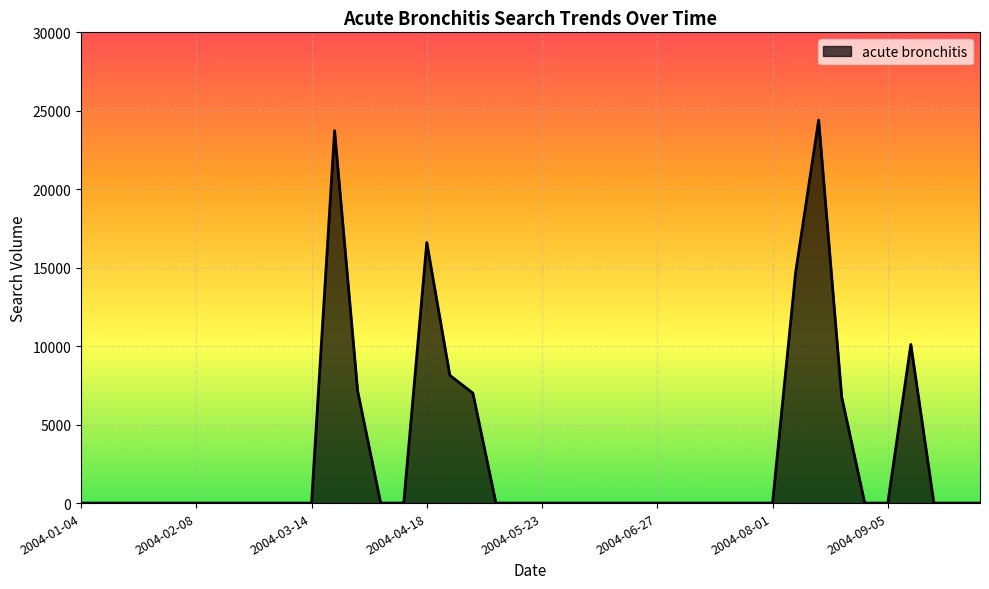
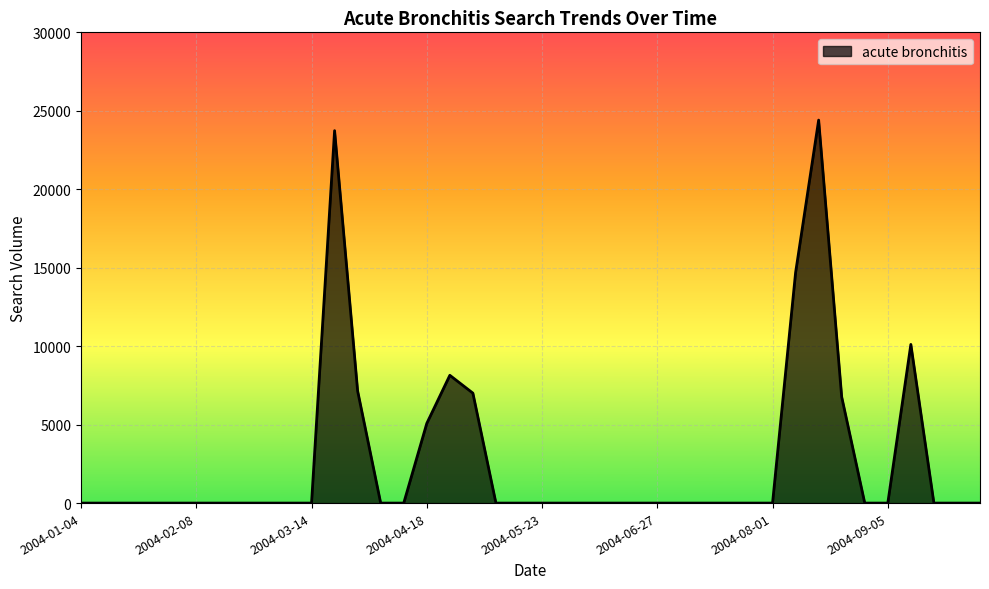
  {
    "2004-01-04": 0,
    "2004-02-08": 0,
    "2004-03-14": 0,
-   "2004-04-18": 16600,
+   "2004-04-18": 5100,
    "2004-05-23": 0,
    "2004-06-27": 0,
    "2004-08-01": 0,
    "2004-09-05": 0
  }
